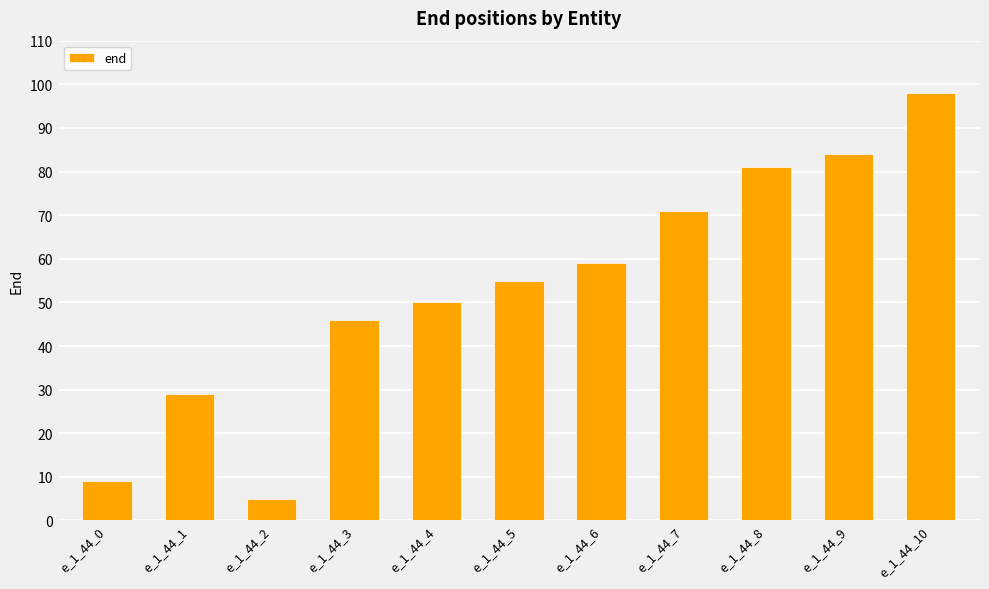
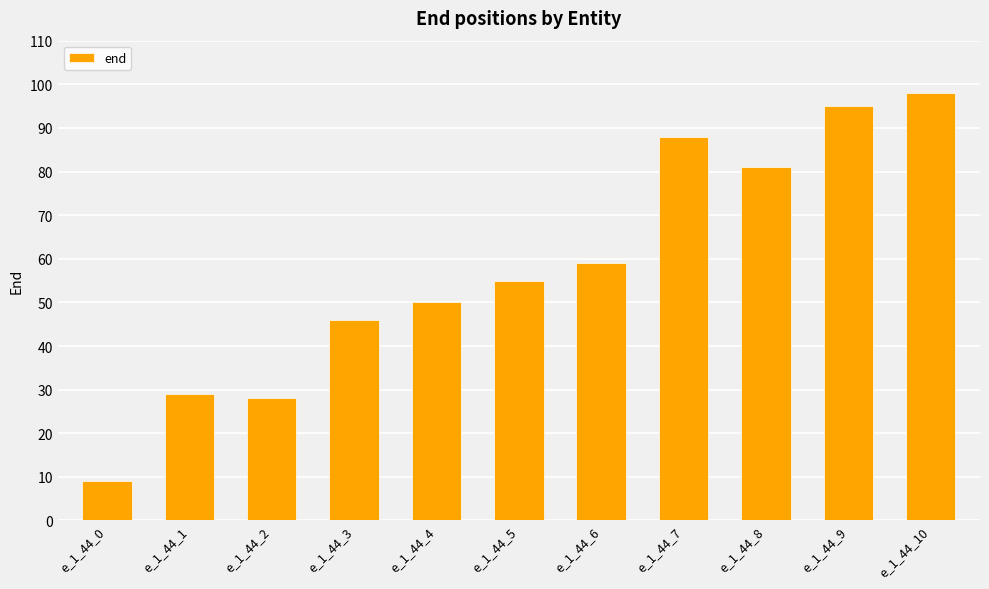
  {
    "e_1_44_0": 9,
    "e_1_44_1": 29,
-   "e_1_44_2": 5,
+   "e_1_44_2": 28,
    "e_1_44_3": 46,
    "e_1_44_4": 50,
    "e_1_44_5": 55,
    "e_1_44_6": 59,
-   "e_1_44_7": 71,
+   "e_1_44_7": 88,
    "e_1_44_8": 81,
-   "e_1_44_9": 84,
+   "e_1_44_9": 95,
    "e_1_44_10": 98
  }
